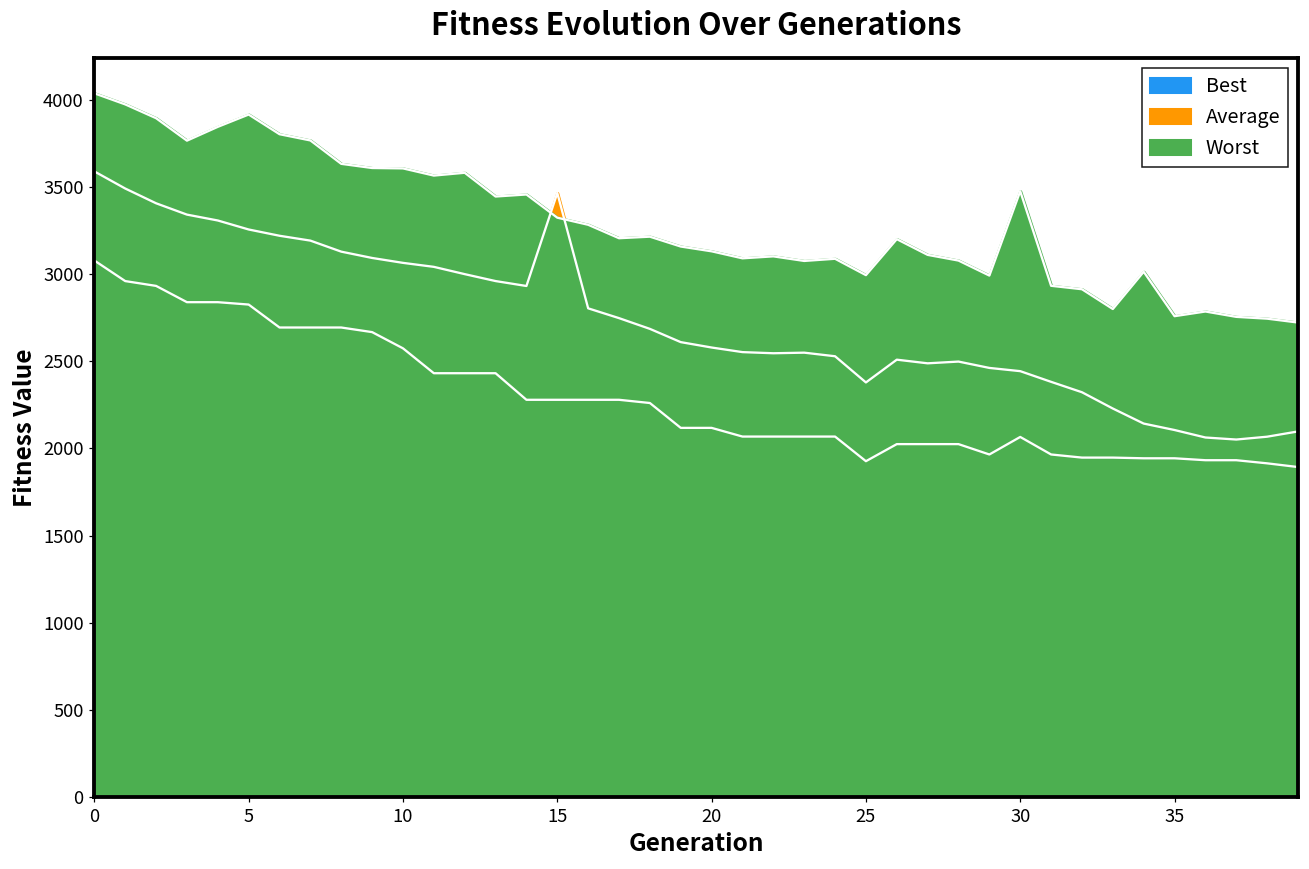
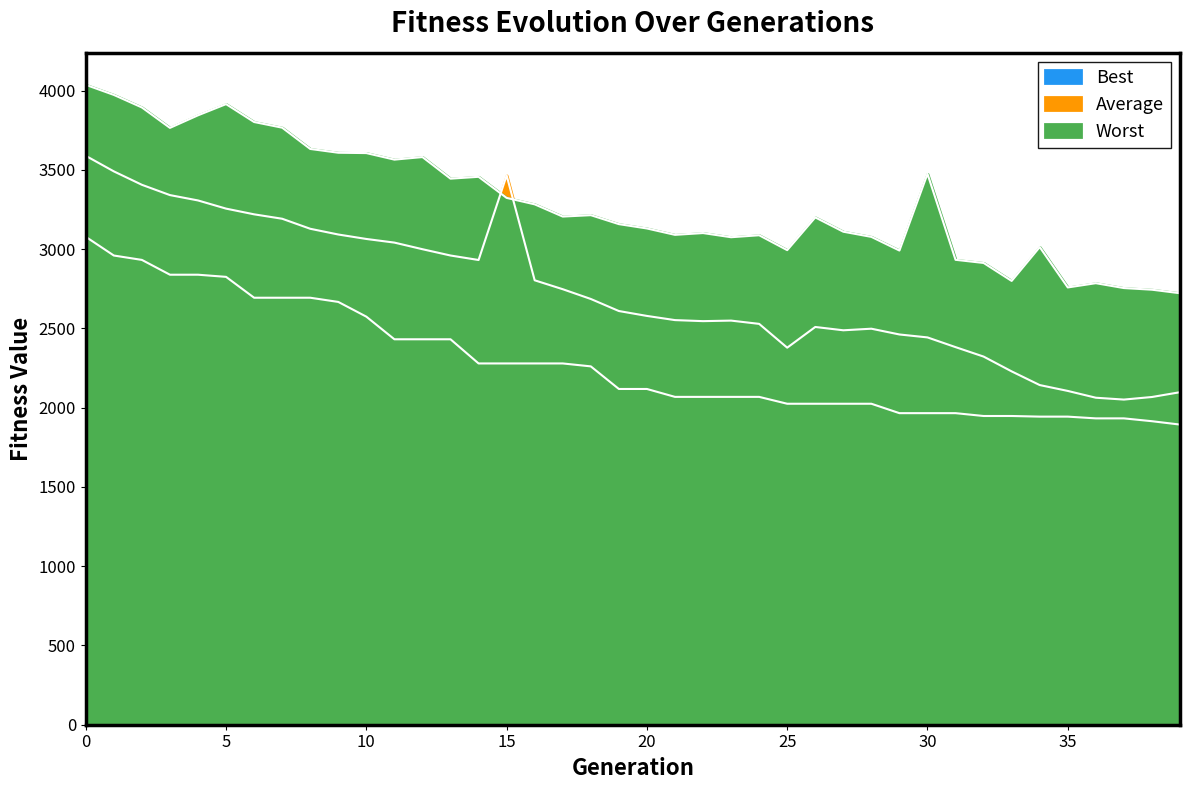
  {
    "Best": {
      "0": 3080,
      "5": 2830,
      "10": 2570,
      "15": 2280,
      "20": 2120,
-     "25": 1930,
-     "30": 2070,
+     "25": 2030,
+     "30": 1970,
      "35": 1940
    },
    "Average": {
      "0": 3590,
      "5": 3260,
      "10": 3060,
      "15": 3470,
      "20": 2580,
      "25": 2380,
      "30": 2440,
      "35": 2110
    },
    "Worst": {
      "0": 4040,
      "5": 3920,
      "10": 3610,
      "15": 3320,
      "20": 3130,
      "25": 2990,
      "30": 3480,
      "35": 2760
    }
  }
